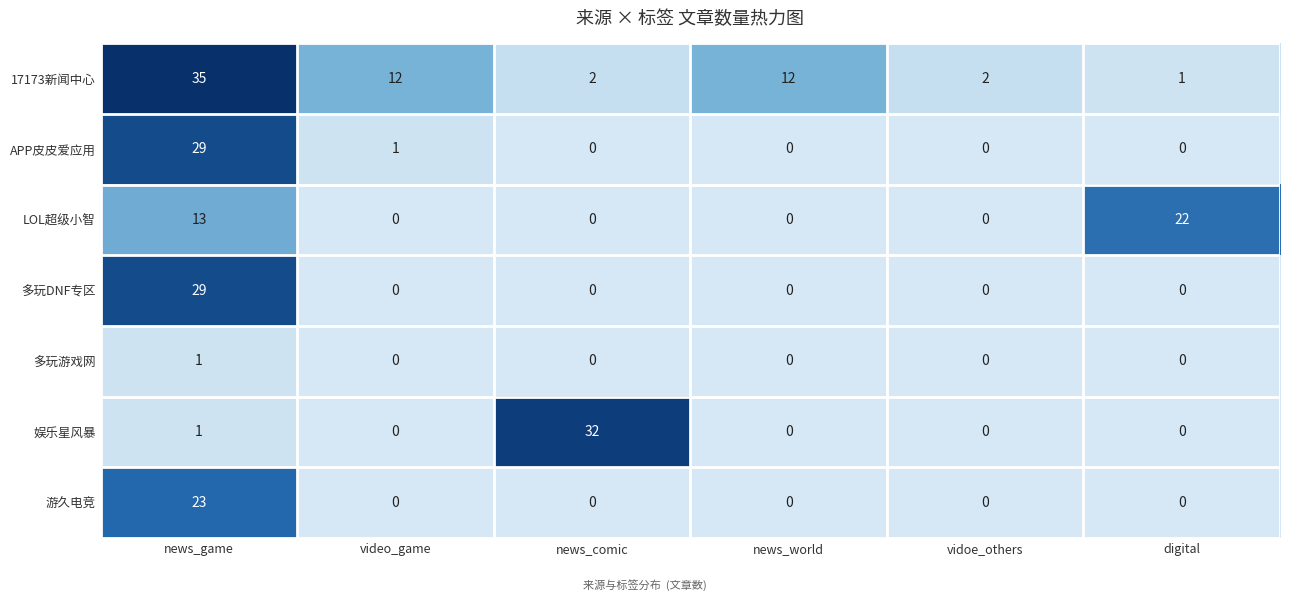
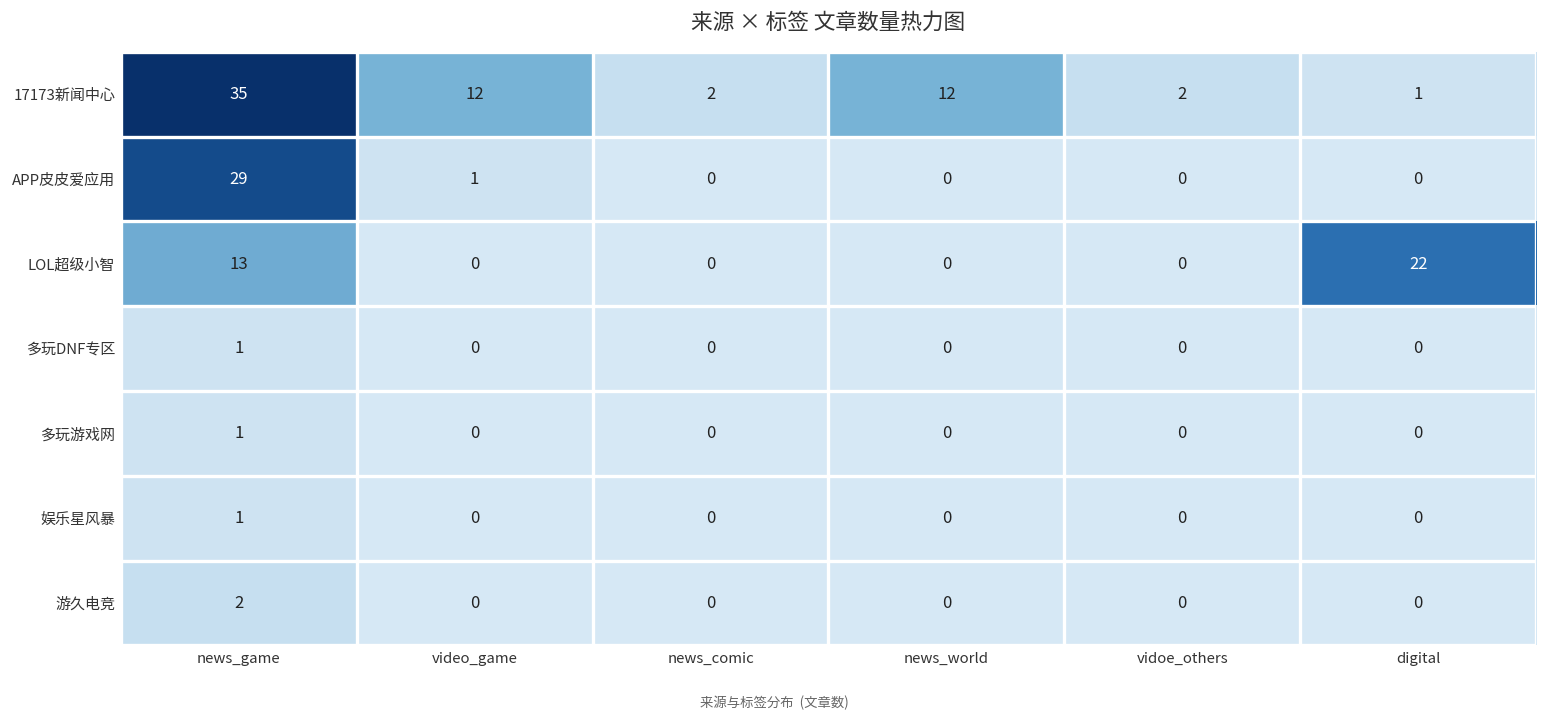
  {
    "17173新闻中心": {
      "news_game": 35,
      "video_game": 12,
      "news_comic": 2,
      "news_world": 12,
      "vidoe_others": 2,
      "digital": 1
    },
    "APP皮皮爱应用": {
      "news_game": 29,
      "video_game": 1,
      "news_comic": 0,
      "news_world": 0,
      "vidoe_others": 0,
      "digital": 0
    },
    "LOL超级小智": {
      "news_game": 13,
      "video_game": 0,
      "news_comic": 0,
      "news_world": 0,
      "vidoe_others": 0,
      "digital": 22
    },
    "多玩DNF专区": {
-     "news_game": 29,
+     "news_game": 1,
      "video_game": 0,
      "news_comic": 0,
      "news_world": 0,
      "vidoe_others": 0,
      "digital": 0
    },
    "多玩游戏网": {
      "news_game": 1,
      "video_game": 0,
      "news_comic": 0,
      "news_world": 0,
      "vidoe_others": 0,
      "digital": 0
    },
    "娱乐星风暴": {
      "news_game": 1,
      "video_game": 0,
-     "news_comic": 32,
+     "news_comic": 0,
      "news_world": 0,
      "vidoe_others": 0,
      "digital": 0
    },
    "游久电竞": {
-     "news_game": 23,
+     "news_game": 2,
      "video_game": 0,
      "news_comic": 0,
      "news_world": 0,
      "vidoe_others": 0,
      "digital": 0
    }
  }
